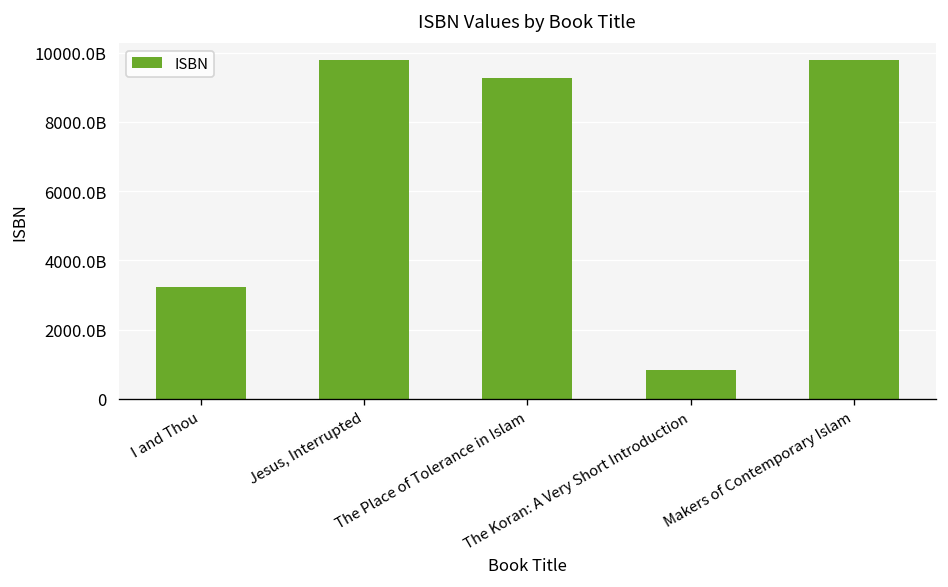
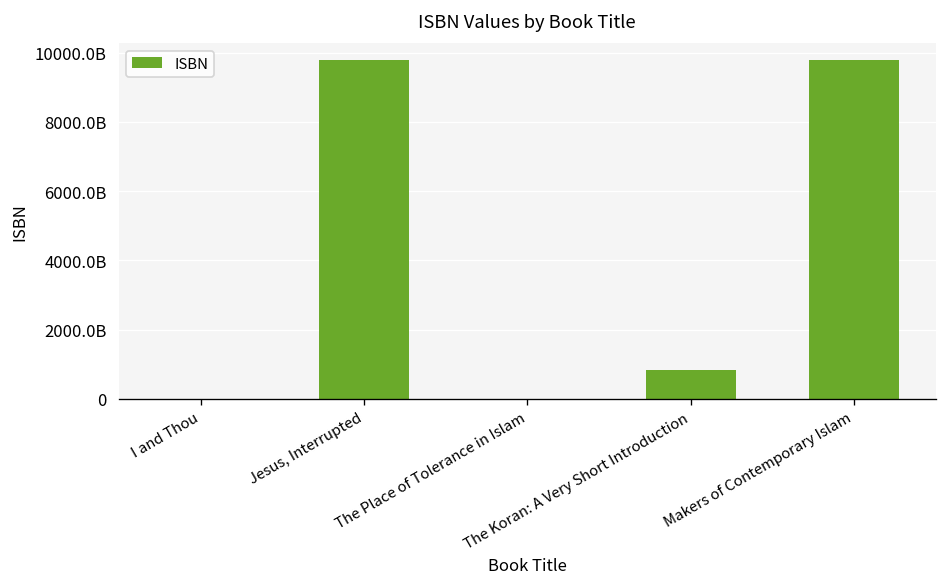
  {
-   "I and Thou": 3200000000000,
+   "I and Thou": 0,
    "Jesus, Interrupted": 9800000000000,
-   "The Place of Tolerance in Islam": 9300000000000,
+   "The Place of Tolerance in Islam": 0,
    "The Koran: A Very Short Introduction": 800000000000,
    "Makers of Contemporary Islam": 9800000000000
  }
